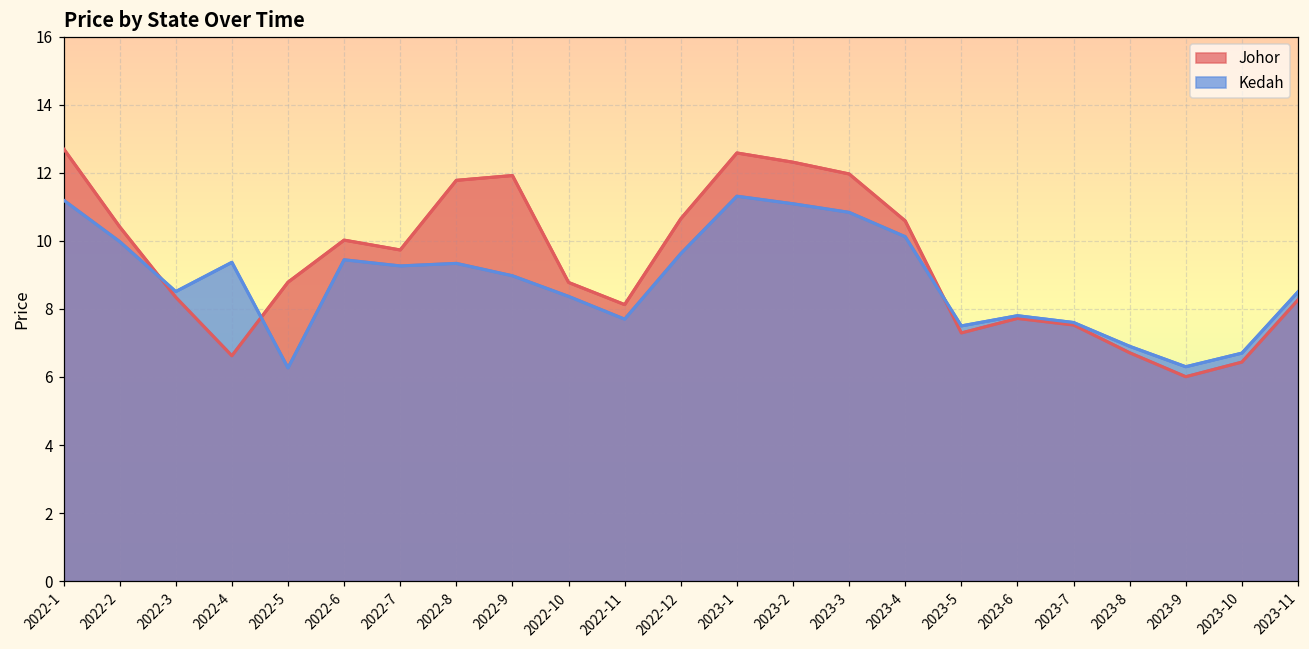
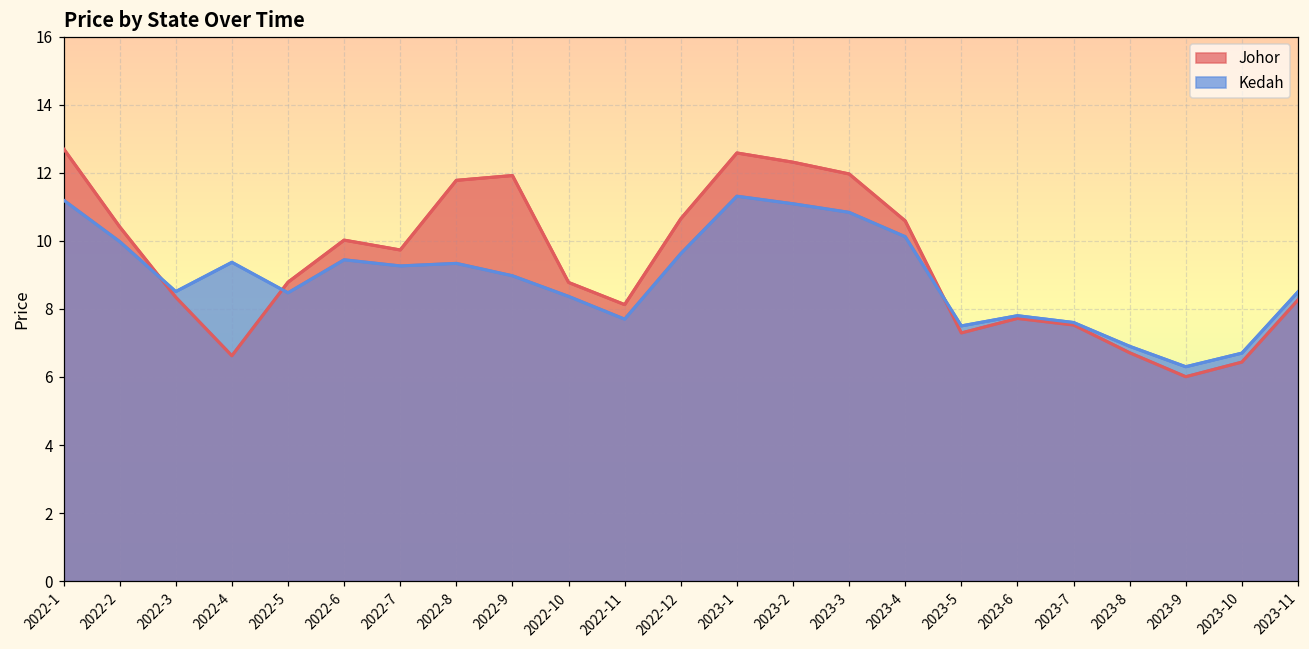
  {
    "Johor": {
      "2022-1": 12.7,
      "2022-2": 10.4,
      "2022-3": 8.3,
      "2022-4": 6.6,
      "2022-5": 8.8,
      "2022-6": 10.0,
      "2022-7": 9.7,
      "2022-8": 11.8,
      "2022-9": 11.9,
      "2022-10": 8.8,
      "2022-11": 8.1,
      "2022-12": 10.6,
      "2023-1": 12.6,
      "2023-2": 12.3,
      "2023-3": 12.0,
      "2023-4": 10.6,
      "2023-5": 7.3,
      "2023-8": 6.7,
      "2023-9": 6.0,
      "2023-10": 6.4,
      "2023-11": 8.3
    },
    "Kedah": {
      "2022-1": 11.2,
      "2022-2": 10.0,
      "2022-3": 8.5,
      "2022-4": 9.4,
-     "2022-5": 6.3,
+     "2022-5": 8.5,
      "2022-6": 9.4,
      "2022-7": 9.3,
      "2022-8": 9.3,
      "2022-9": 9.0,
      "2022-10": 8.4,
      "2022-11": 7.7,
      "2022-12": 9.6,
      "2023-1": 11.3,
      "2023-2": 11.1,
      "2023-3": 10.8,
      "2023-4": 10.1,
      "2023-5": 7.5,
      "2023-8": 6.9,
      "2023-9": 6.3,
      "2023-10": 6.7,
      "2023-11": 8.5
    }
  }
